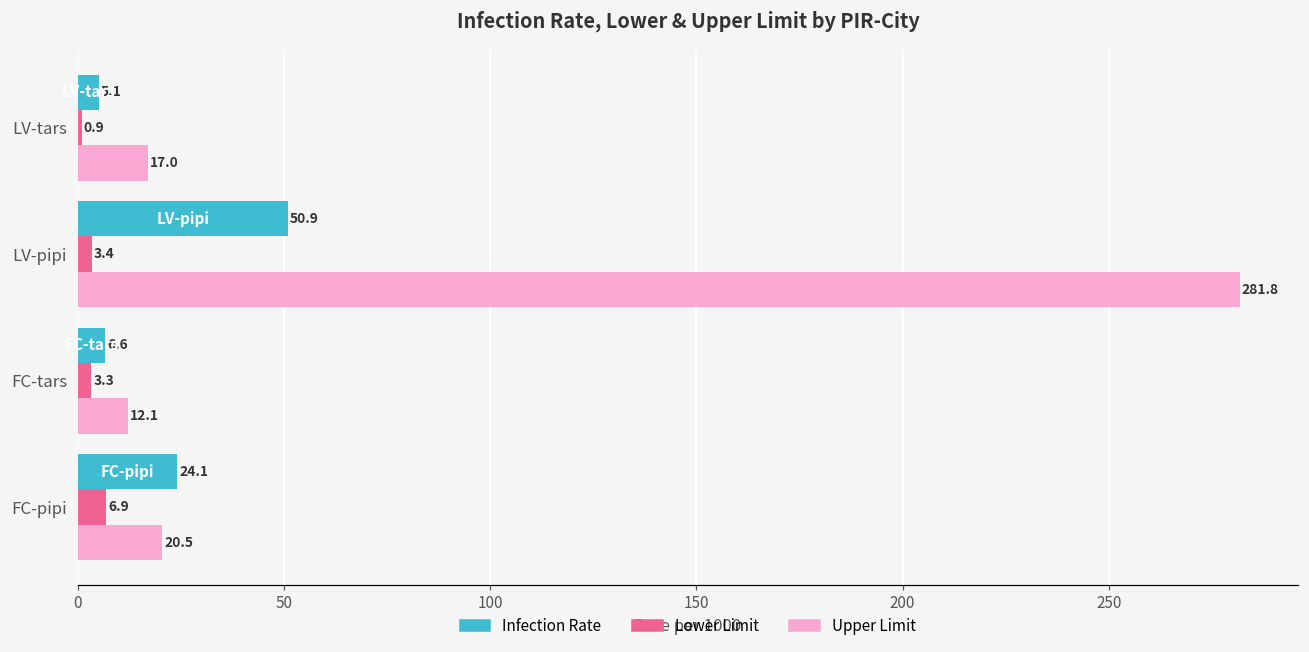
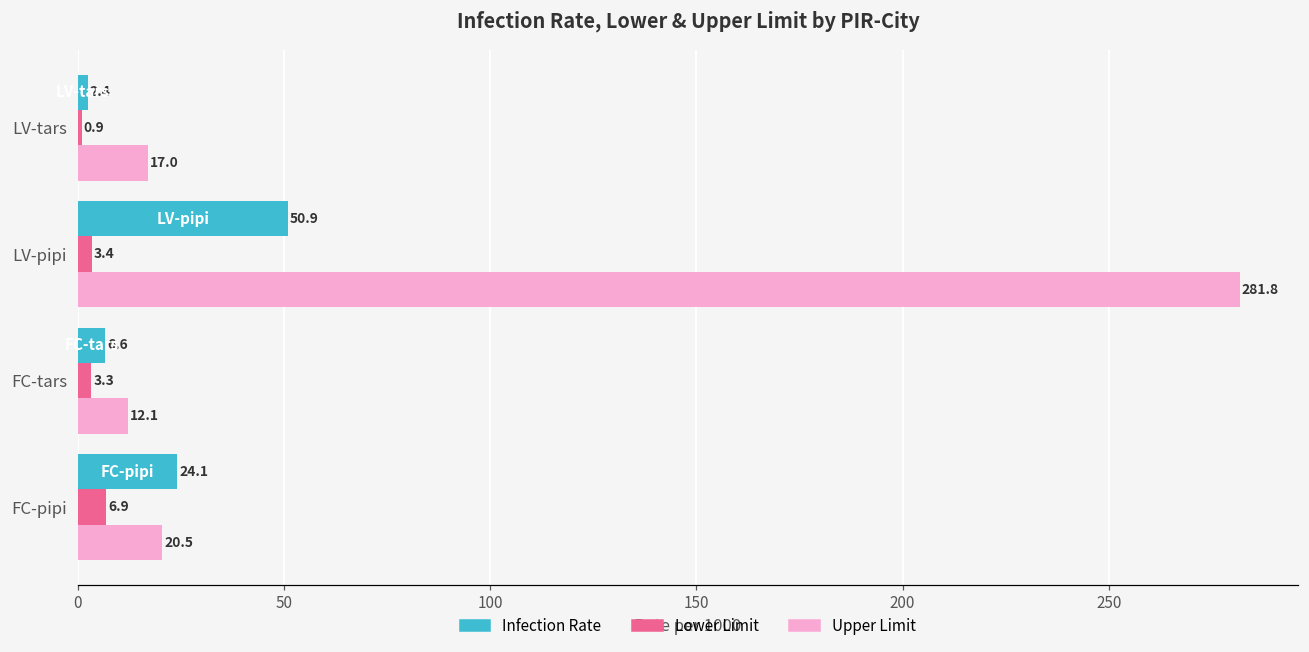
  {
    "Infection Rate": {
-     "LV-tars": 5.1,
+     "LV-tars": 2.4,
      "LV-pipi": 50.9,
      "FC-pipi": 24.1
    },
    "Lower Limit": {
      "LV-tars": 0.9,
      "LV-pipi": 3.4,
      "FC-tars": 3.3,
      "FC-pipi": 6.9
    },
    "Upper Limit": {
      "LV-tars": 17.0,
      "LV-pipi": 281.8,
      "FC-tars": 12.1,
      "FC-pipi": 20.5
    }
  }
